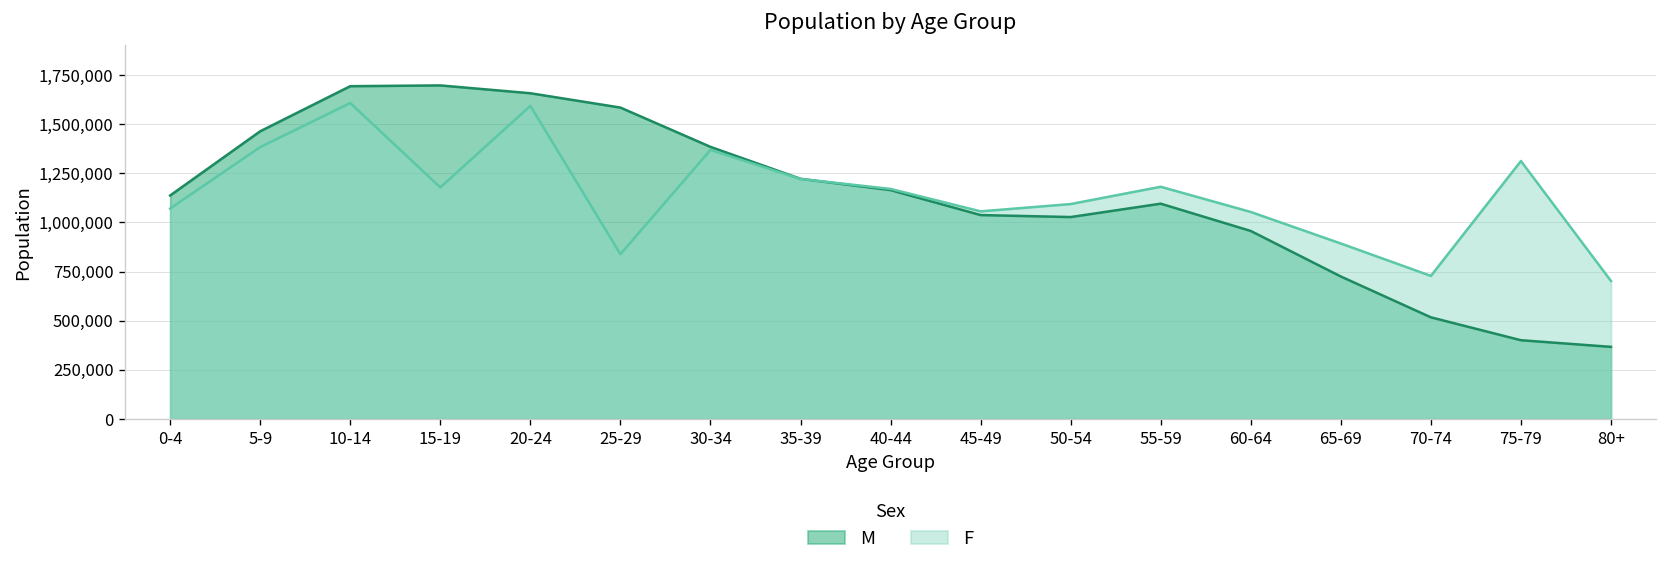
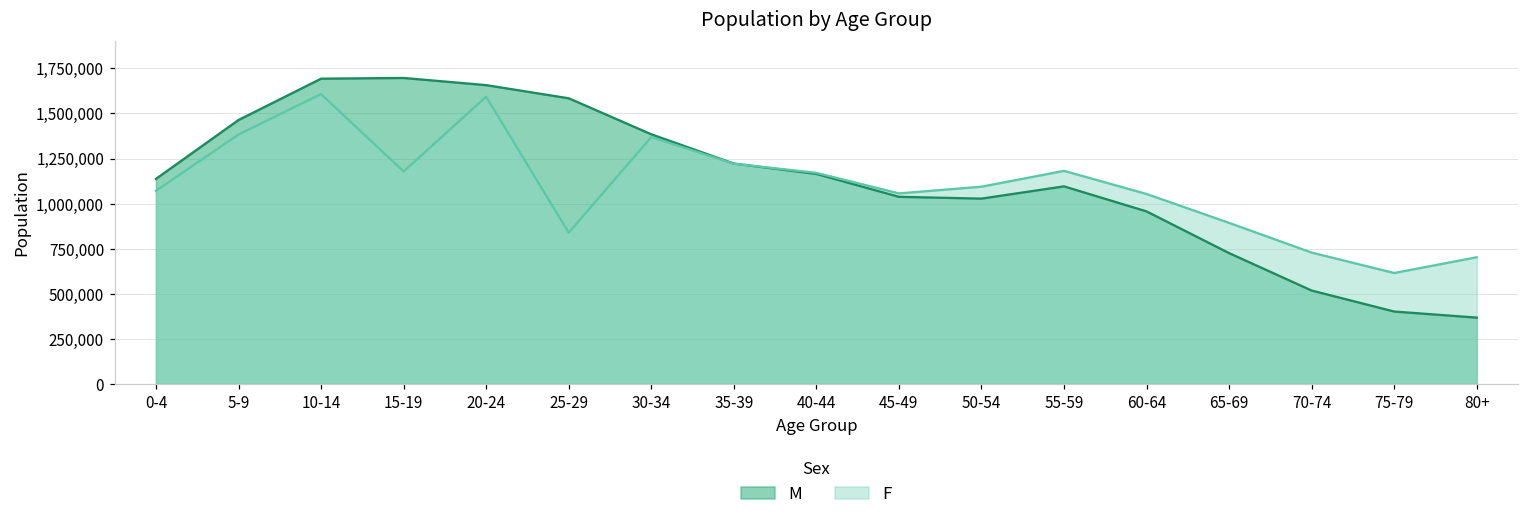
  {
    "M": {
      "0-4": "1,140,000",
      "5-9": "1,460,000",
      "10-14": "1,690,000",
      "15-19": "1,700,000",
      "20-24": "1,660,000",
      "25-29": "1,580,000",
      "30-34": "1,380,000",
      "45-49": "1,040,000",
      "50-54": "1,030,000",
      "55-59": "1,100,000",
      "60-64": "960,000",
      "65-69": "720,000",
      "70-74": "520,000",
      "75-79": "400,000",
      "80+": "370,000"
    },
    "F": {
      "0-4": "1,070,000",
      "5-9": "1,380,000",
      "10-14": "1,610,000",
      "15-19": "1,180,000",
      "20-24": "1,590,000",
      "25-29": "840,000",
      "30-34": "1,370,000",
      "45-49": "1,060,000",
      "50-54": "1,090,000",
      "55-59": "1,180,000",
      "60-64": "1,050,000",
      "65-69": "890,000",
      "70-74": "730,000",
-     "75-79": "1,310,000",
+     "75-79": "610,000",
      "80+": "700,000"
    }
  }
